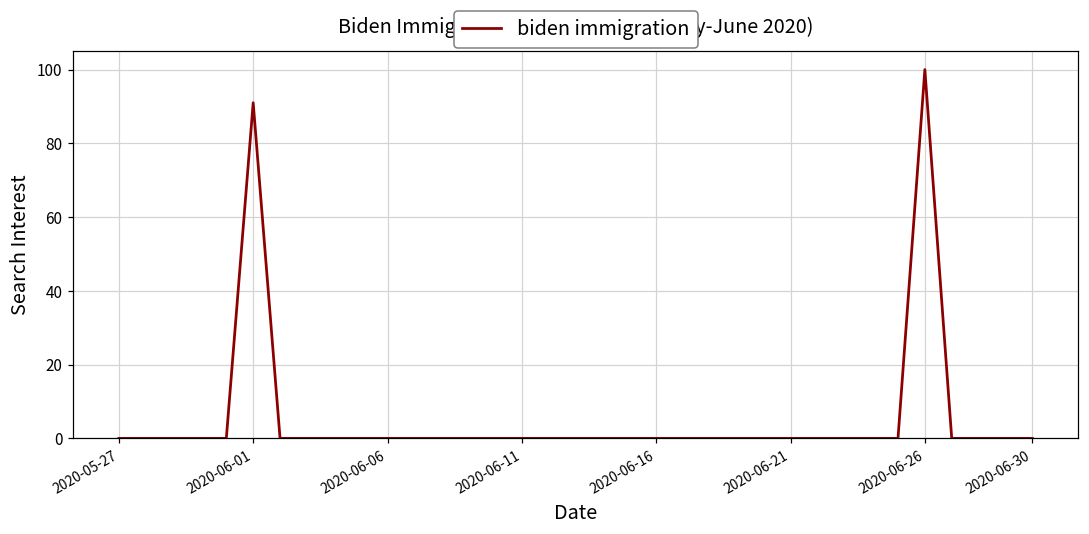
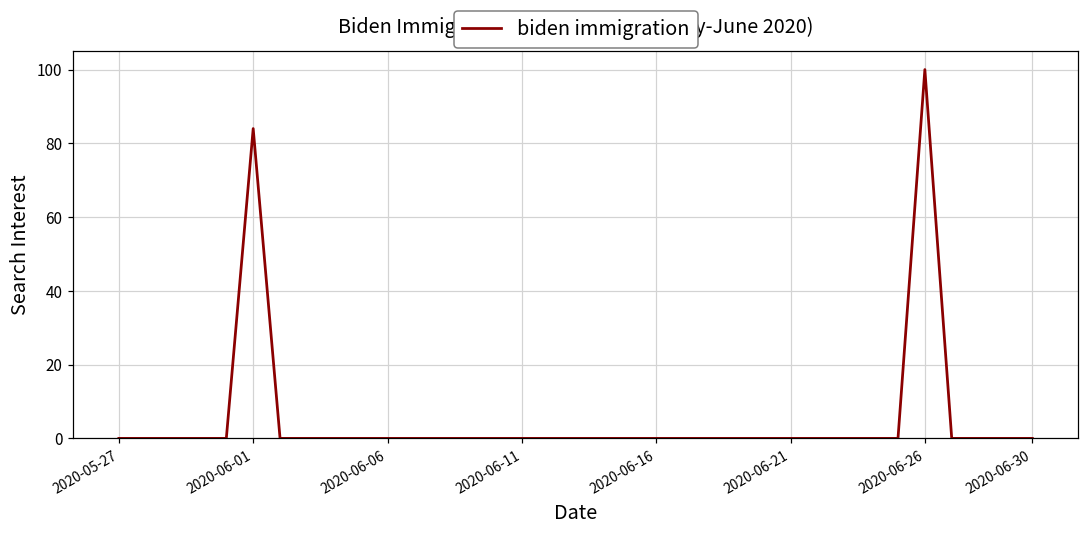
  {
    "2020-05-27": 0,
-   "2020-06-01": 91,
+   "2020-06-01": 84,
    "2020-06-06": 0,
    "2020-06-11": 0,
    "2020-06-16": 0,
    "2020-06-21": 0,
    "2020-06-26": 100,
    "2020-06-30": 0
  }
